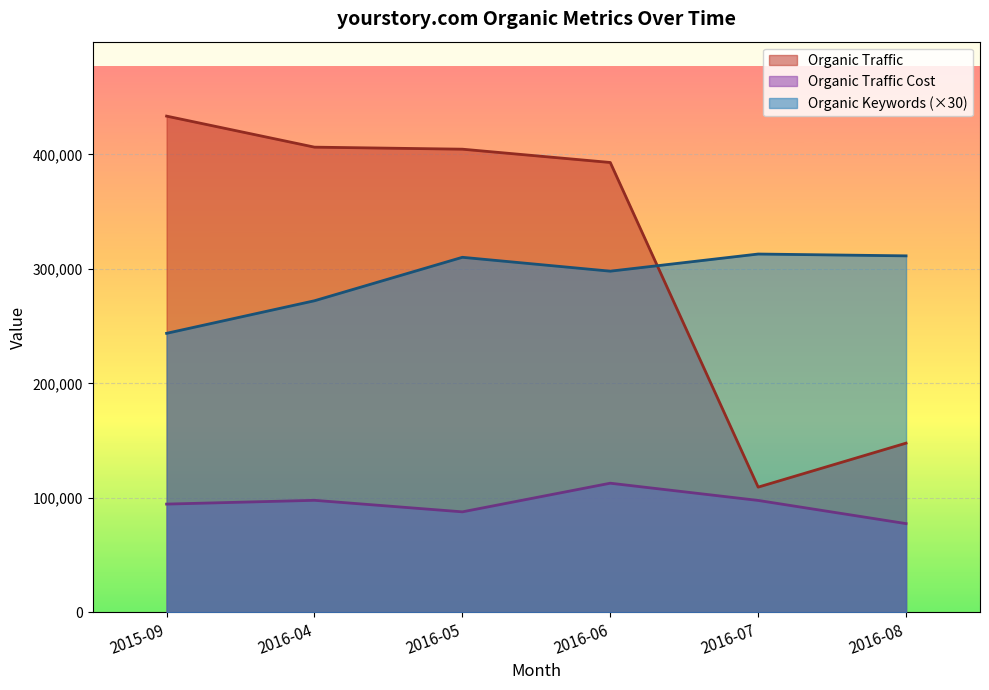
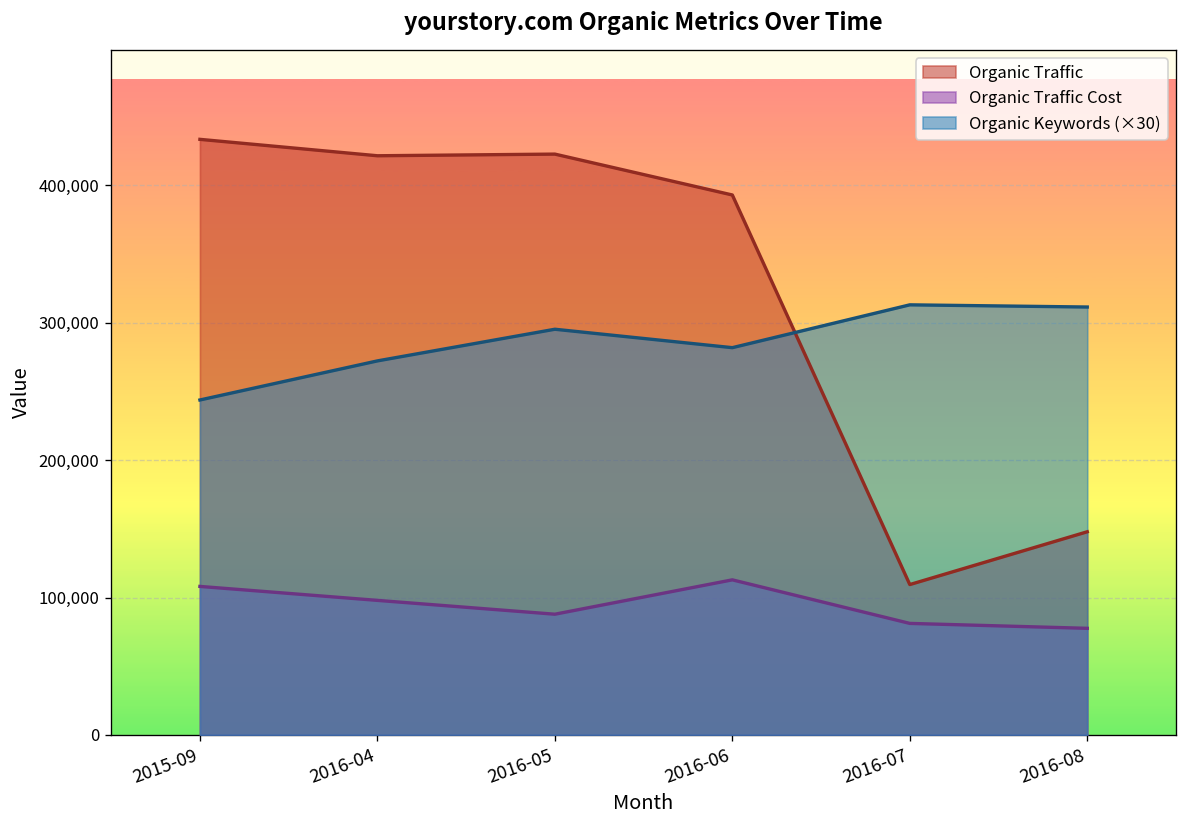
  {
    "Organic Traffic": {
      "2015-09": "433,000",
-     "2016-04": "406,000",
-     "2016-05": "405,000",
+     "2016-04": "422,000",
+     "2016-05": "423,000",
      "2016-06": "393,000",
      "2016-07": "109,000",
      "2016-08": "148,000"
    },
    "Organic Traffic Cost": {
-     "2015-09": "95,000",
+     "2015-09": "108,000",
      "2016-04": "98,000",
      "2016-05": "88,000",
      "2016-06": "113,000",
-     "2016-07": "98,000",
+     "2016-07": "81,000",
      "2016-08": "78,000"
    },
    "Organic Keywords (×30)": {
      "2015-09": "244,000",
      "2016-04": "272,000",
-     "2016-05": "310,000",
-     "2016-06": "298,000",
+     "2016-05": "295,000",
+     "2016-06": "282,000",
      "2016-07": "313,000",
      "2016-08": "311,000"
    }
  }
